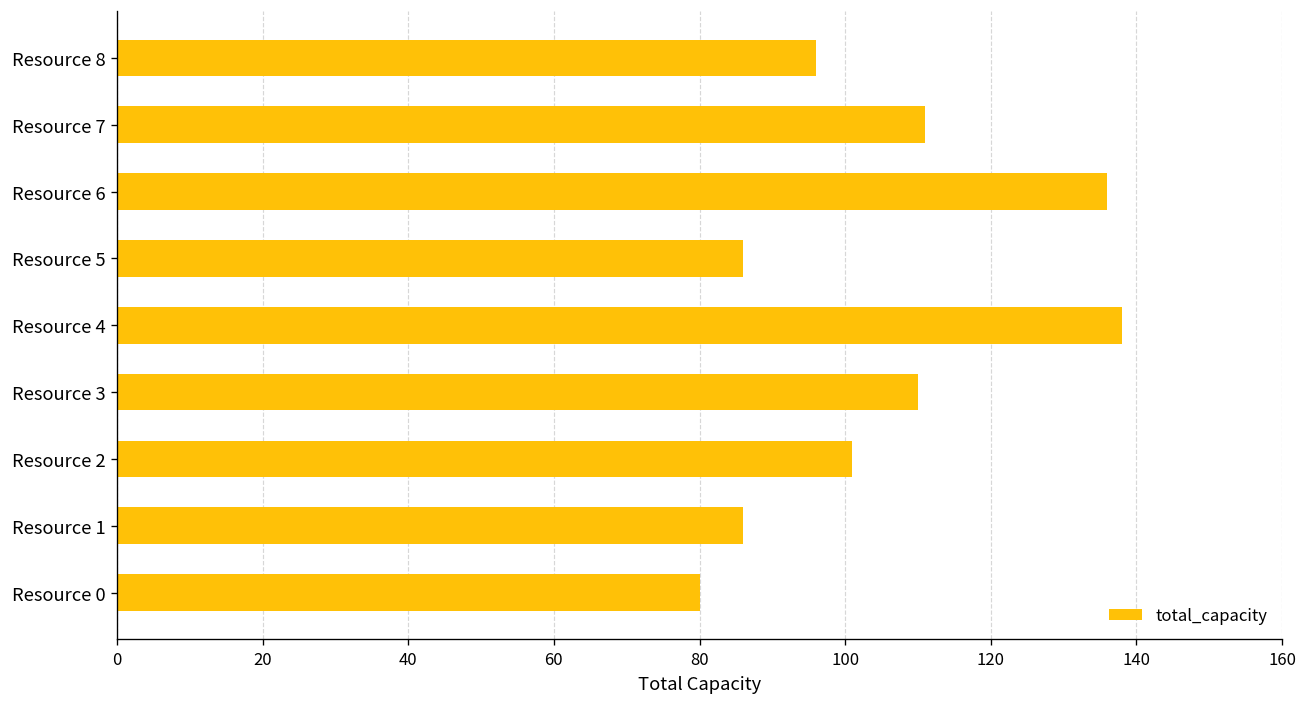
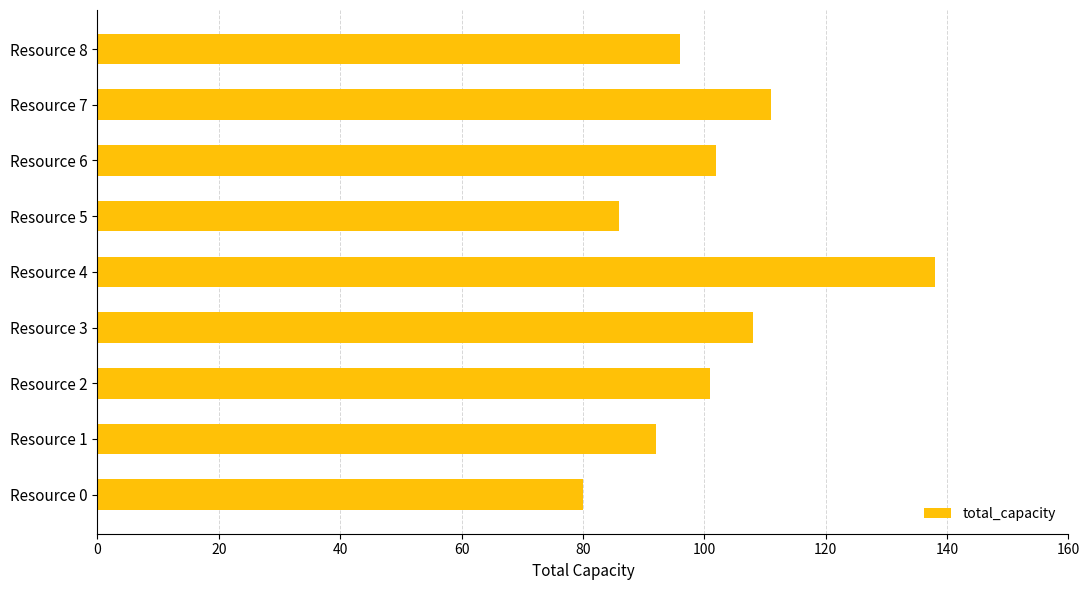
  {
    "Resource 8": 96,
    "Resource 7": 111,
-   "Resource 6": 136,
+   "Resource 6": 102,
    "Resource 5": 86,
    "Resource 4": 138,
-   "Resource 3": 110,
+   "Resource 3": 108,
    "Resource 2": 101,
-   "Resource 1": 86,
+   "Resource 1": 92,
    "Resource 0": 80
  }
